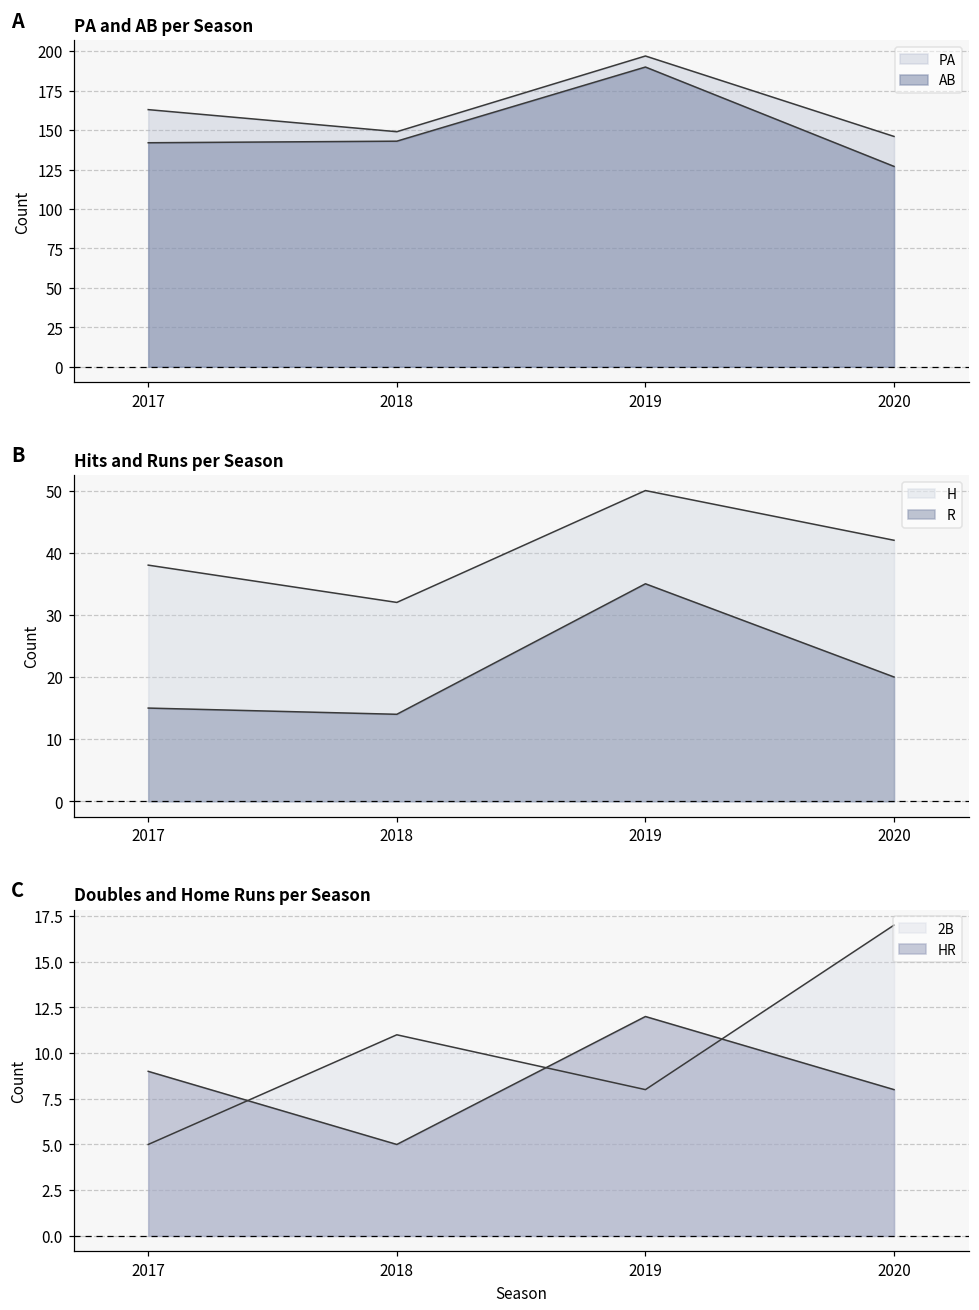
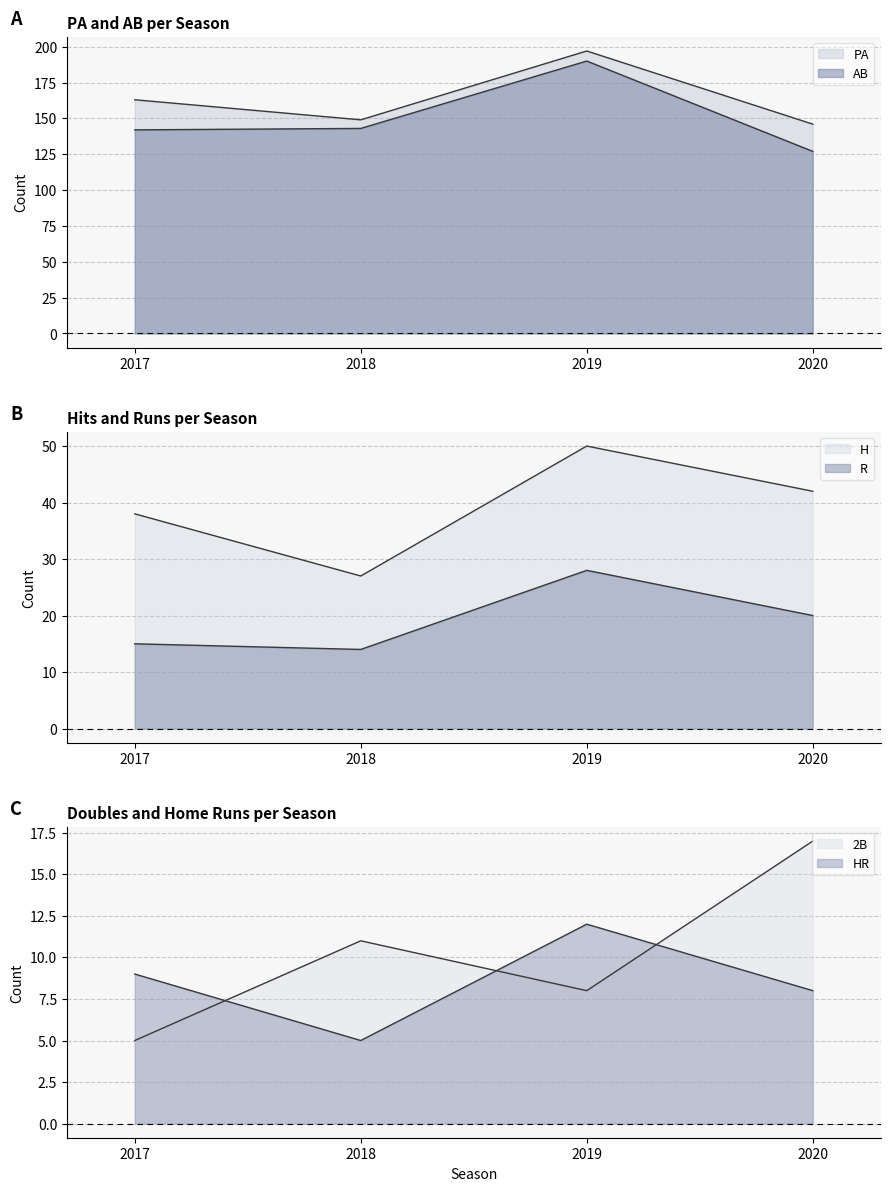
  {
    "PA and AB per Season": {
      "PA": {
        "2017": 163,
        "2018": 149,
        "2019": 197,
        "2020": 146
      },
      "AB": {
        "2017": 142,
        "2018": 143,
        "2019": 190,
        "2020": 127
      }
    },
    "Hits and Runs per Season": {
      "H": {
        "2017": 38,
-       "2018": 32,
+       "2018": 27,
        "2019": 50,
        "2020": 42
      },
      "R": {
        "2017": 15,
        "2018": 14,
-       "2019": 35,
+       "2019": 28,
        "2020": 20
      }
    },
    "Doubles and Home Runs per Season": {
      "2B": {
        "2017": 5.0,
        "2018": 11.0,
        "2019": 8.0
      },
      "HR": {
        "2017": 9.0,
        "2018": 5.0,
        "2019": 12.0,
        "2020": 8.0
      }
    }
  }
